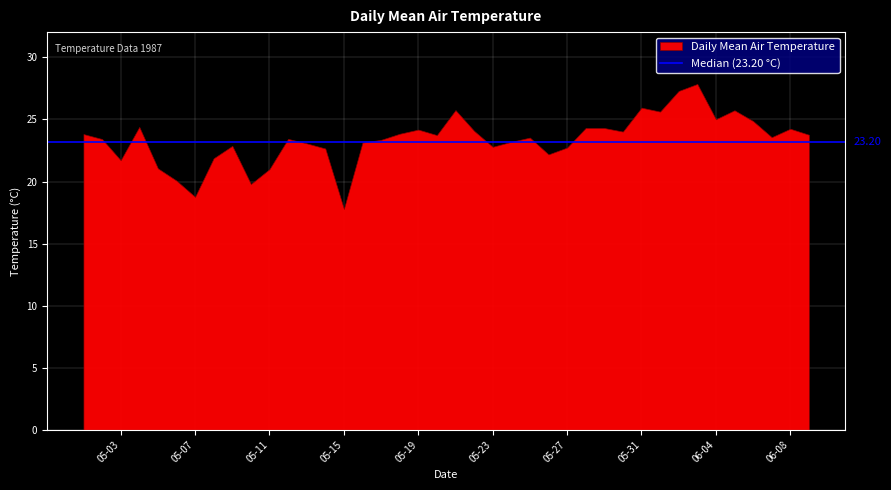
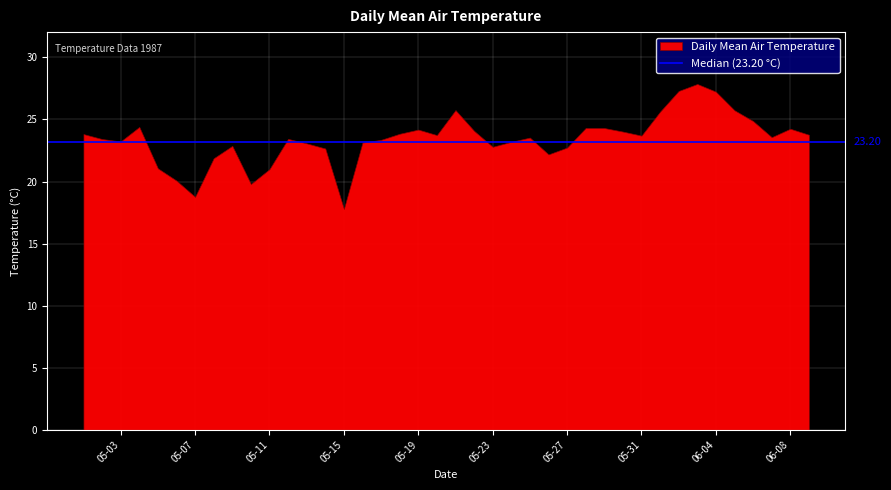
  {
-   "05-03": 21.7,
+   "05-03": 23.2,
    "05-07": 18.8,
    "05-11": 21.0,
    "05-15": 17.8,
    "05-19": 24.2,
    "05-23": 22.8,
    "05-27": 22.7,
-   "05-31": 26.0,
-   "06-04": 25.0,
+   "05-31": 23.7,
+   "06-04": 27.2,
    "06-08": 24.3
  }
